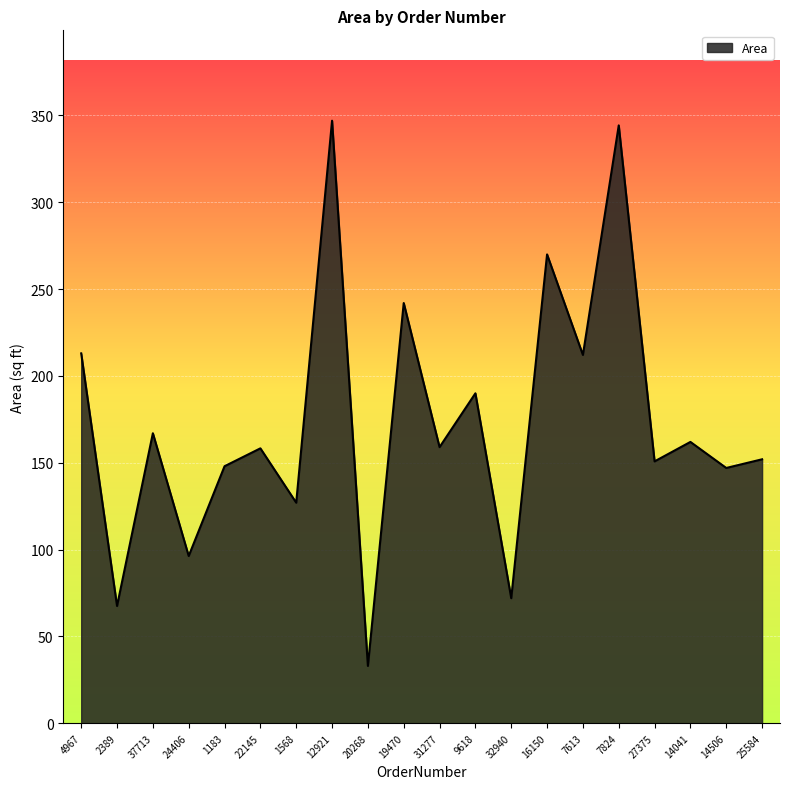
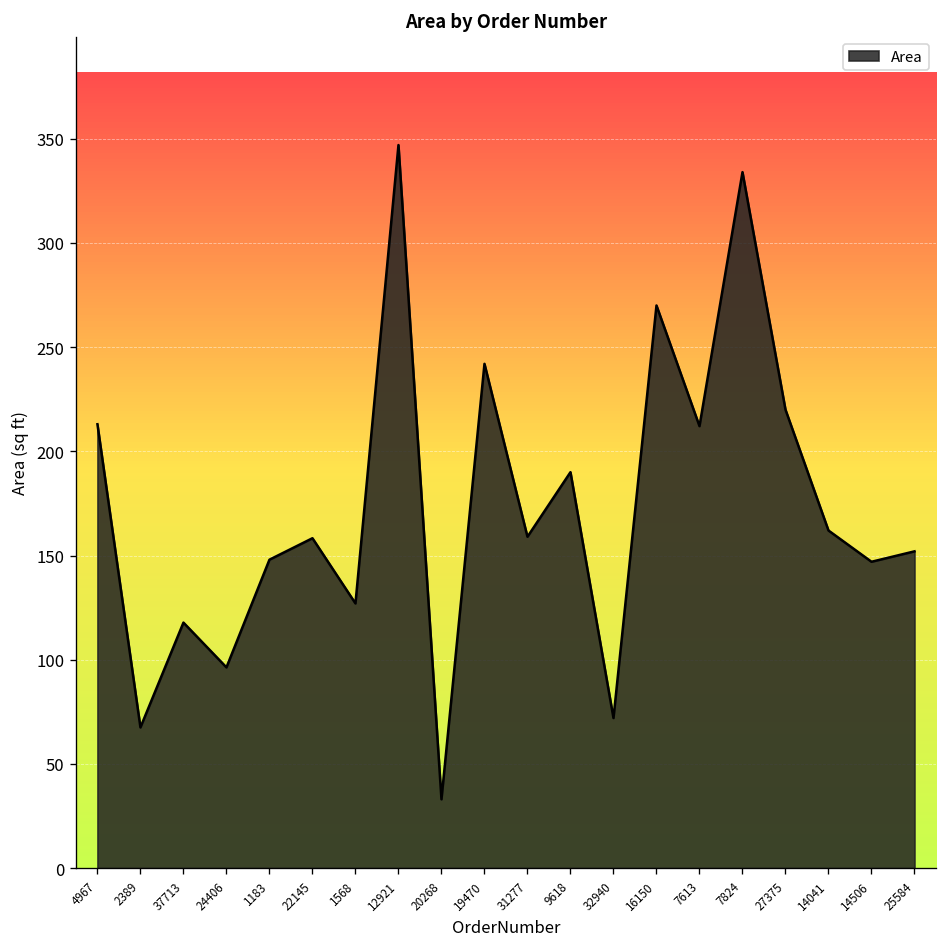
  {
    "4967": 213,
    "2389": 68,
-   "37713": 167,
+   "37713": 118,
    "24406": 96,
    "1183": 148,
    "22145": 158,
    "1568": 127,
    "12921": 347,
    "20268": 33,
    "19470": 242,
    "31277": 159,
    "9618": 190,
    "32940": 72,
    "16150": 270,
    "7613": 212,
-   "7824": 344,
-   "27375": 151,
+   "7824": 334,
+   "27375": 220,
    "14041": 162,
    "14506": 147,
    "25584": 152
  }
